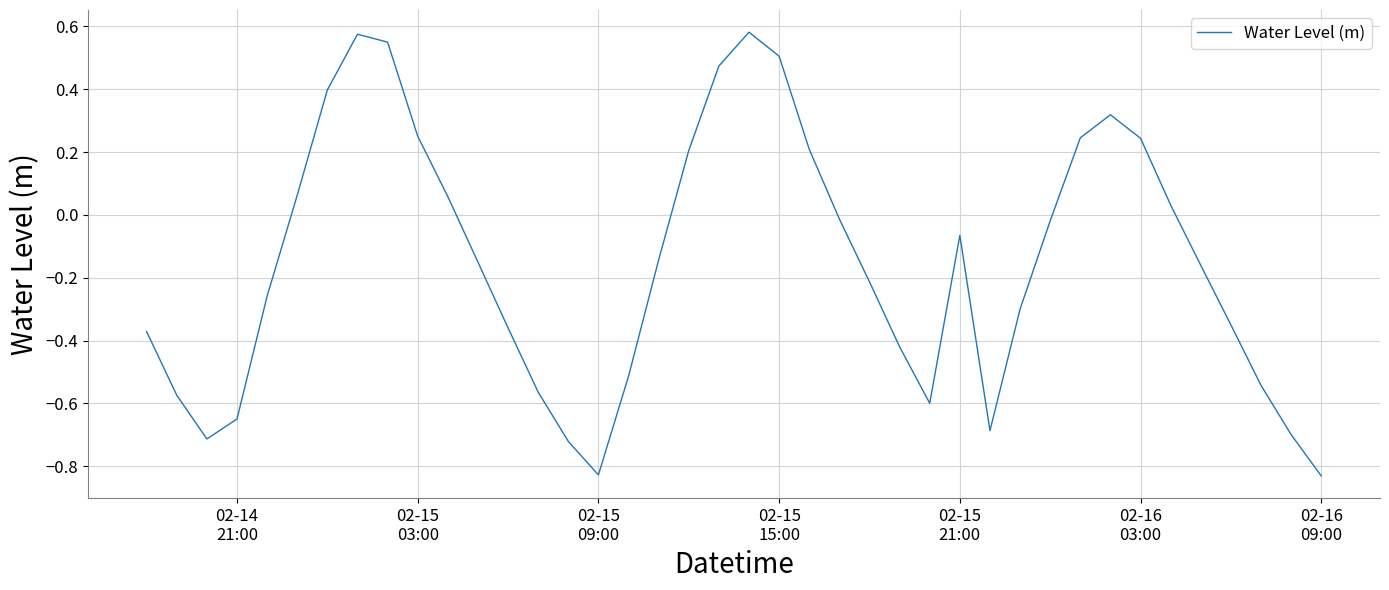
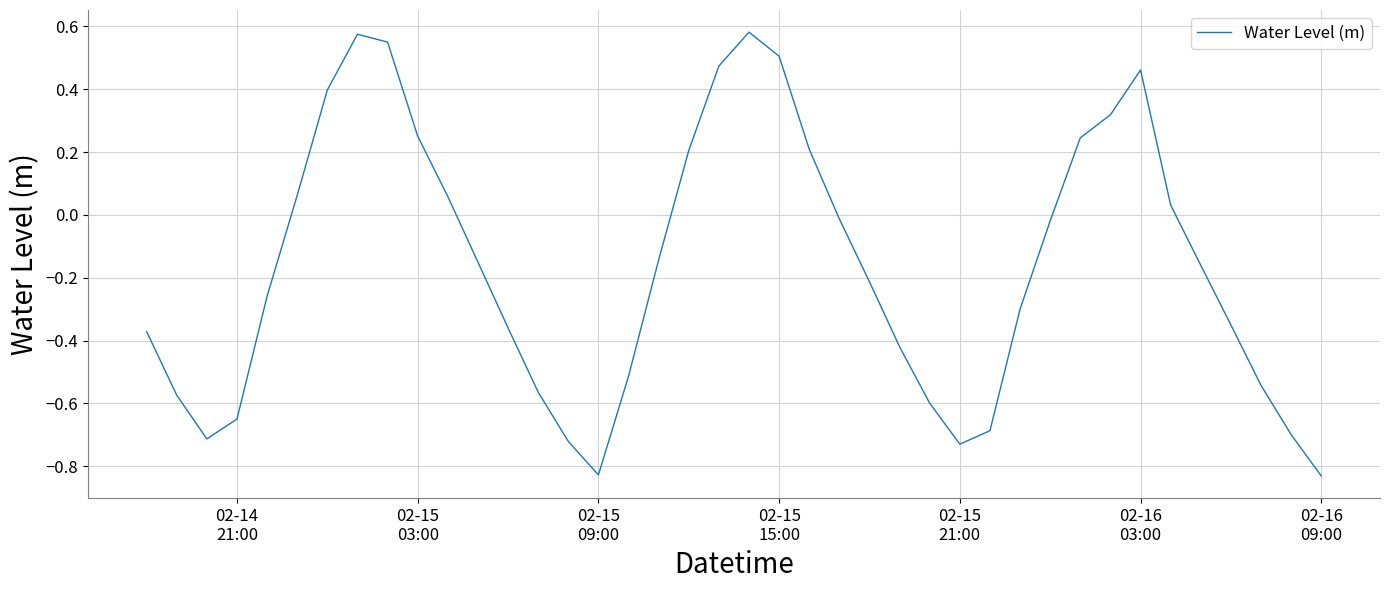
  {
    "02-14 21:00": -0.65,
    "02-15 03:00": 0.25,
    "02-15 09:00": -0.83,
    "02-15 15:00": 0.51,
-   "02-15 21:00": -0.07,
-   "02-16 03:00": 0.24,
+   "02-15 21:00": -0.73,
+   "02-16 03:00": 0.46,
    "02-16 09:00": -0.83
  }
